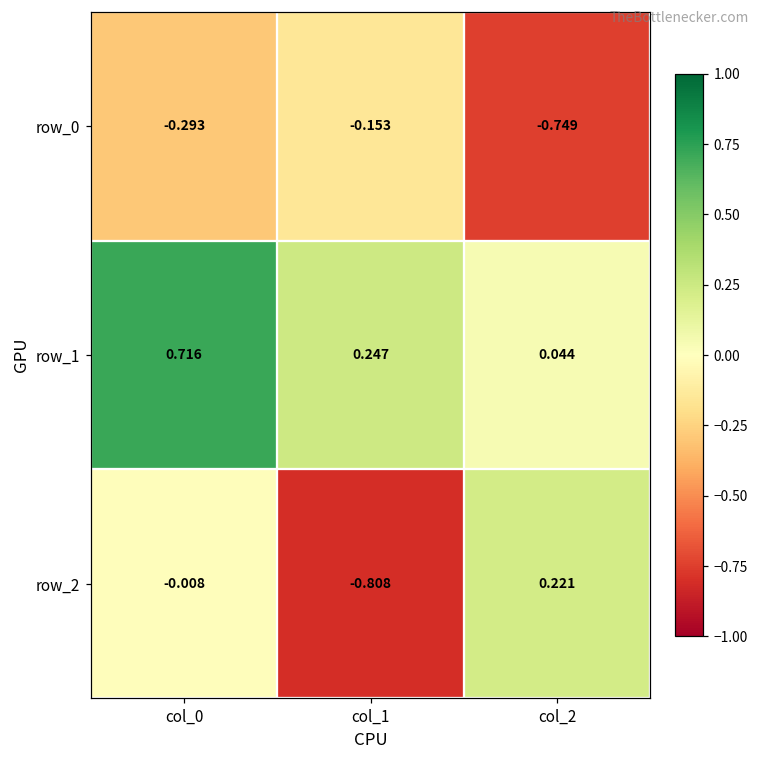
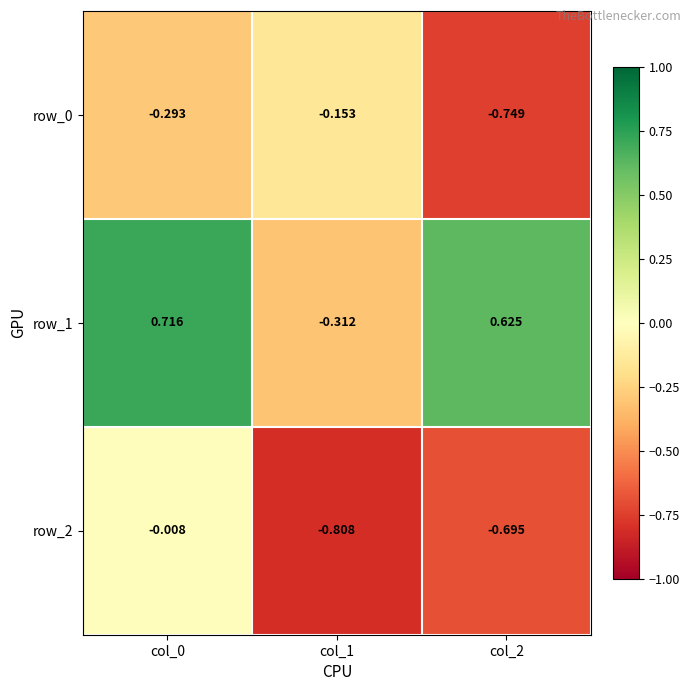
  {
    "row_0": {
      "col_0": -0.293,
      "col_1": -0.153,
      "col_2": -0.749
    },
    "row_1": {
      "col_0": 0.716,
-     "col_1": 0.247,
-     "col_2": 0.044
+     "col_1": -0.312,
+     "col_2": 0.625
    },
    "row_2": {
      "col_0": -0.008,
      "col_1": -0.808,
-     "col_2": 0.221
+     "col_2": -0.695
    }
  }
